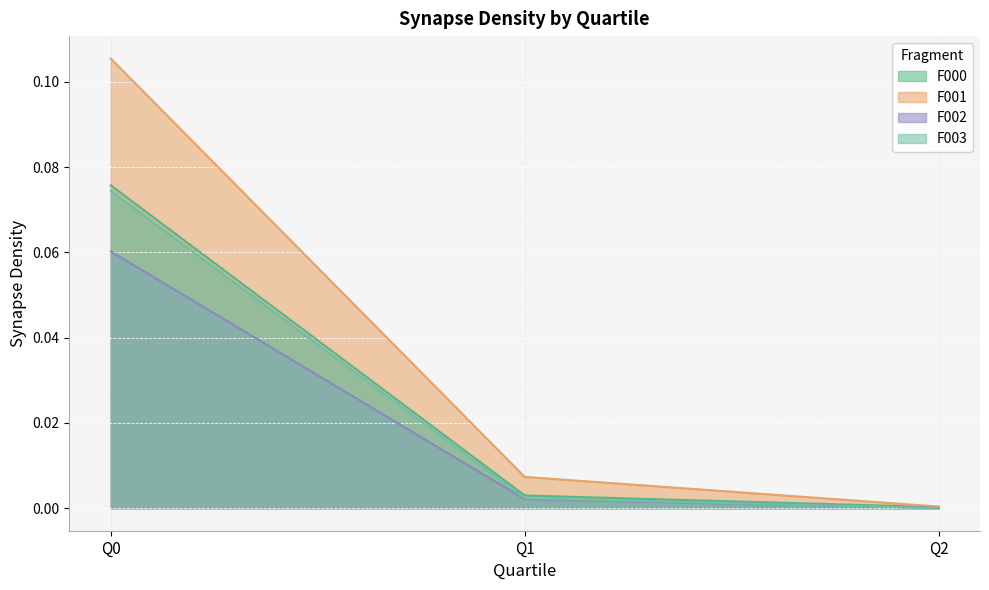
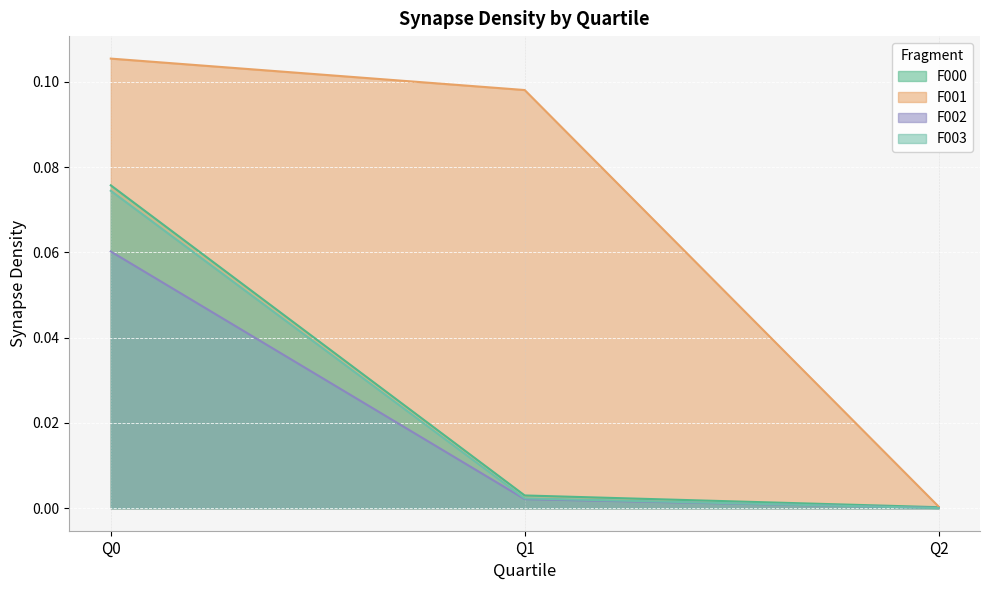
  {
    "F001": {
      "Q0": 0.105,
-     "Q1": 0.007
+     "Q1": 0.098
    }
  }
